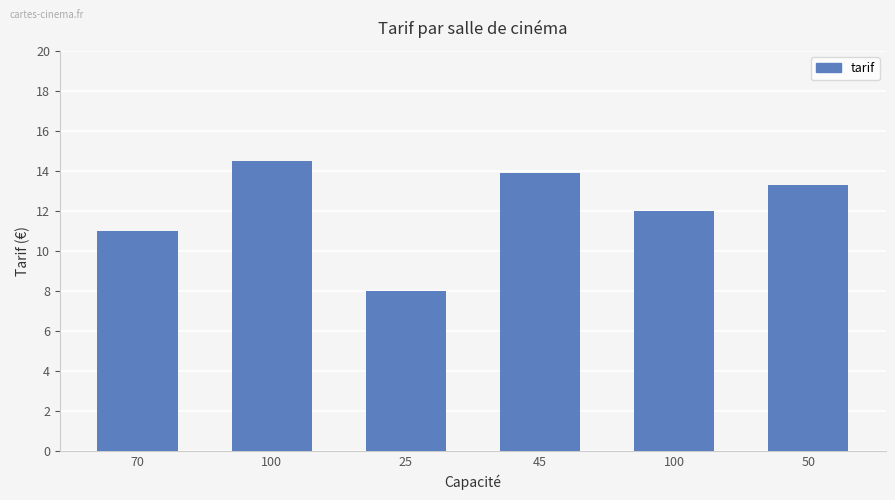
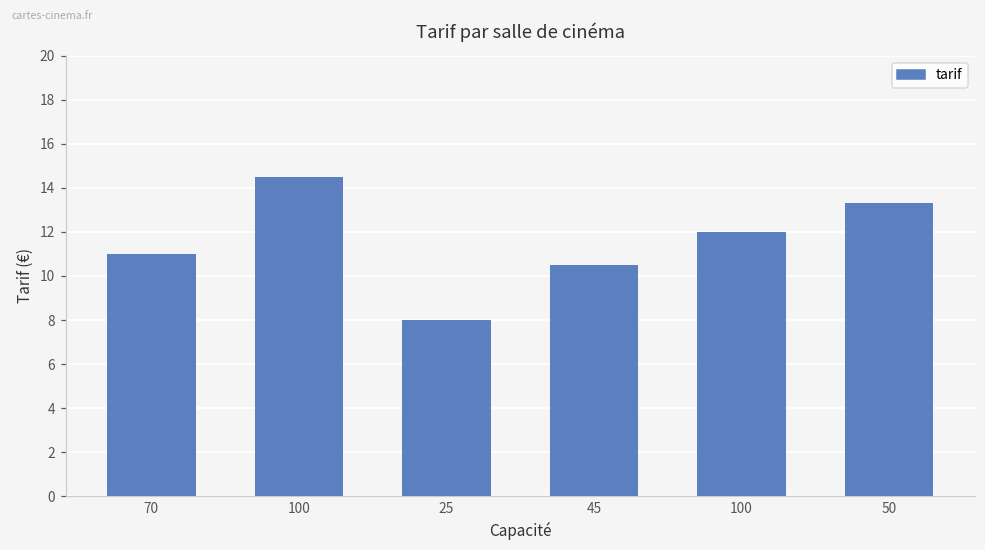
  {
    "70": 11.0,
    "25": 8.0,
-   "45": 13.9,
+   "45": 10.5,
    "50": 13.3
  }
